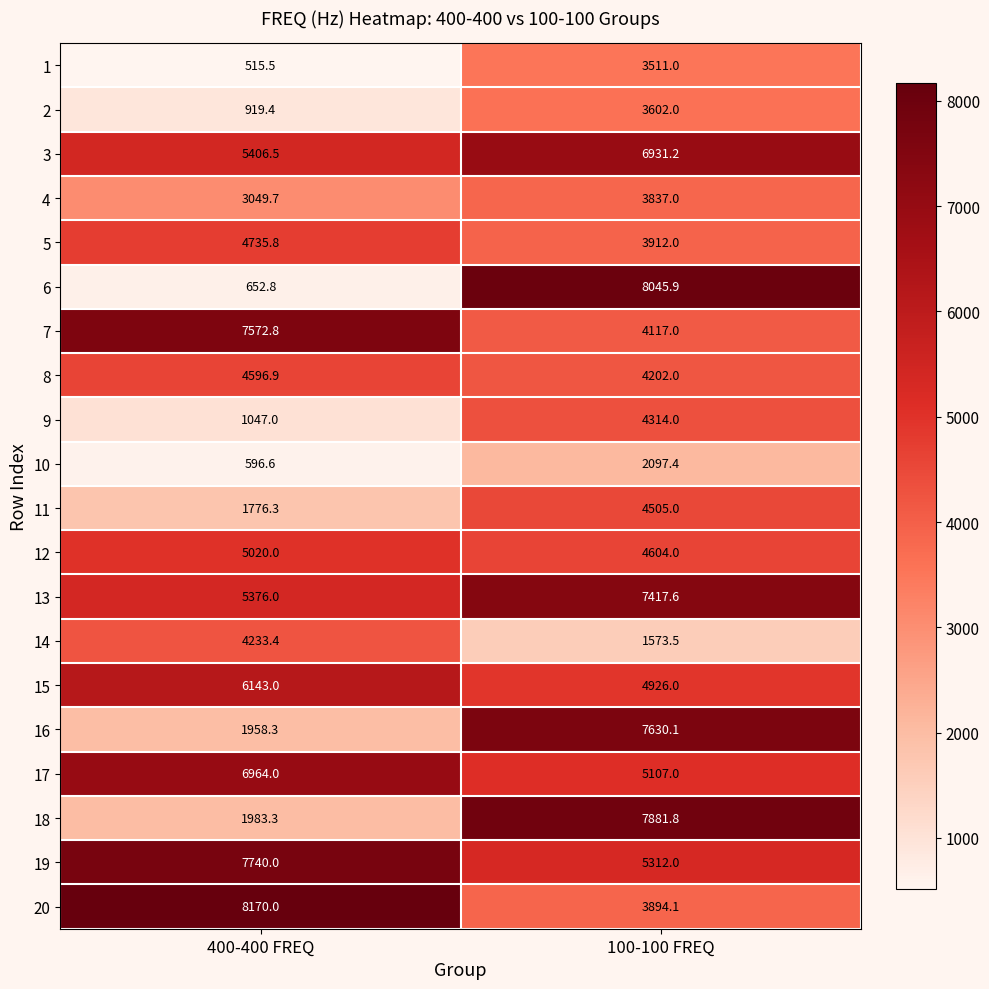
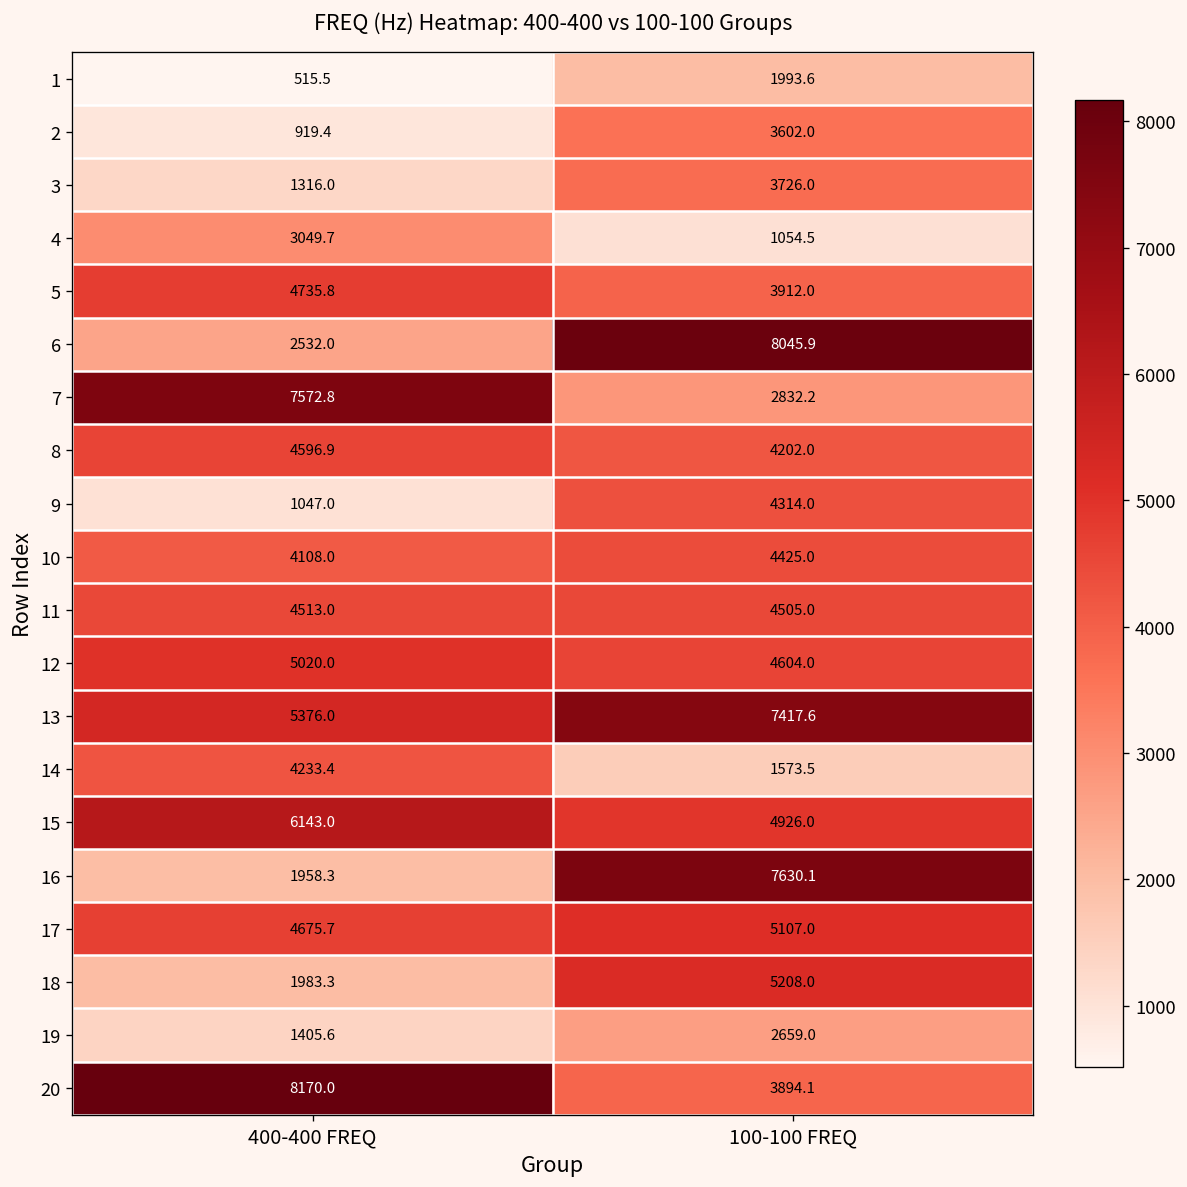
  {
    "1": {
      "400-400 FREQ": 515.5,
-     "100-100 FREQ": 3511.0
+     "100-100 FREQ": 1993.6
    },
    "2": {
      "400-400 FREQ": 919.4,
      "100-100 FREQ": 3602.0
    },
    "3": {
-     "400-400 FREQ": 5406.5,
-     "100-100 FREQ": 6931.2
+     "400-400 FREQ": 1316.0,
+     "100-100 FREQ": 3726.0
    },
    "4": {
      "400-400 FREQ": 3049.7,
-     "100-100 FREQ": 3837.0
+     "100-100 FREQ": 1054.5
    },
    "5": {
      "400-400 FREQ": 4735.8,
      "100-100 FREQ": 3912.0
    },
    "6": {
-     "400-400 FREQ": 652.8,
+     "400-400 FREQ": 2532.0,
      "100-100 FREQ": 8045.9
    },
    "7": {
      "400-400 FREQ": 7572.8,
-     "100-100 FREQ": 4117.0
+     "100-100 FREQ": 2832.2
    },
    "8": {
      "400-400 FREQ": 4596.9,
      "100-100 FREQ": 4202.0
    },
    "9": {
      "400-400 FREQ": 1047.0,
      "100-100 FREQ": 4314.0
    },
    "10": {
-     "400-400 FREQ": 596.6,
-     "100-100 FREQ": 2097.4
+     "400-400 FREQ": 4108.0,
+     "100-100 FREQ": 4425.0
    },
    "11": {
-     "400-400 FREQ": 1776.3,
+     "400-400 FREQ": 4513.0,
      "100-100 FREQ": 4505.0
    },
    "12": {
      "400-400 FREQ": 5020.0,
      "100-100 FREQ": 4604.0
    },
    "13": {
      "400-400 FREQ": 5376.0,
      "100-100 FREQ": 7417.6
    },
    "14": {
      "400-400 FREQ": 4233.4,
      "100-100 FREQ": 1573.5
    },
    "15": {
      "400-400 FREQ": 6143.0,
      "100-100 FREQ": 4926.0
    },
    "16": {
      "400-400 FREQ": 1958.3,
      "100-100 FREQ": 7630.1
    },
    "17": {
-     "400-400 FREQ": 6964.0,
+     "400-400 FREQ": 4675.7,
      "100-100 FREQ": 5107.0
    },
    "18": {
      "400-400 FREQ": 1983.3,
-     "100-100 FREQ": 7881.8
+     "100-100 FREQ": 5208.0
    },
    "19": {
-     "400-400 FREQ": 7740.0,
-     "100-100 FREQ": 5312.0
+     "400-400 FREQ": 1405.6,
+     "100-100 FREQ": 2659.0
    },
    "20": {
      "400-400 FREQ": 8170.0,
      "100-100 FREQ": 3894.1
    }
  }
